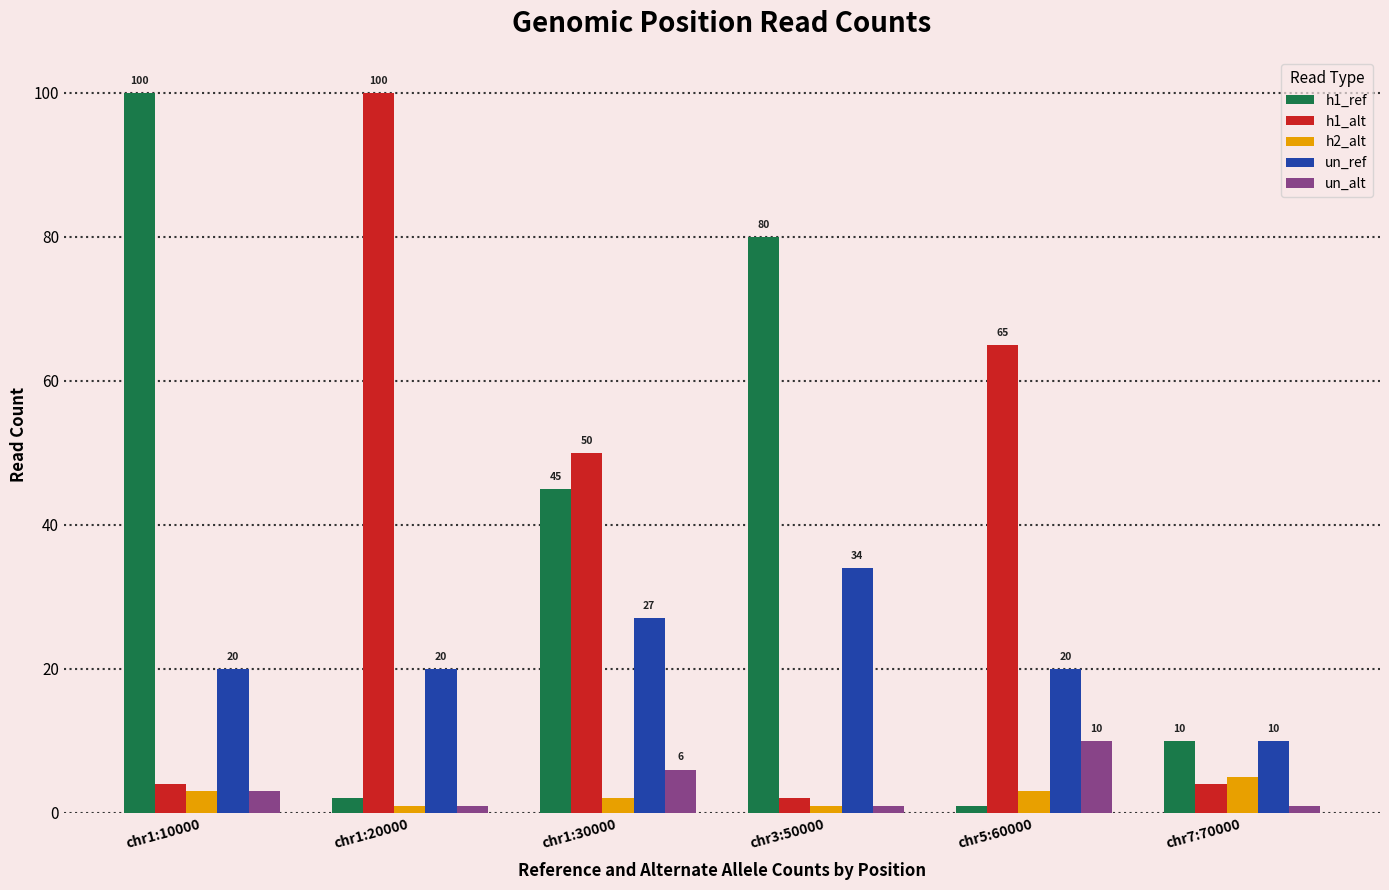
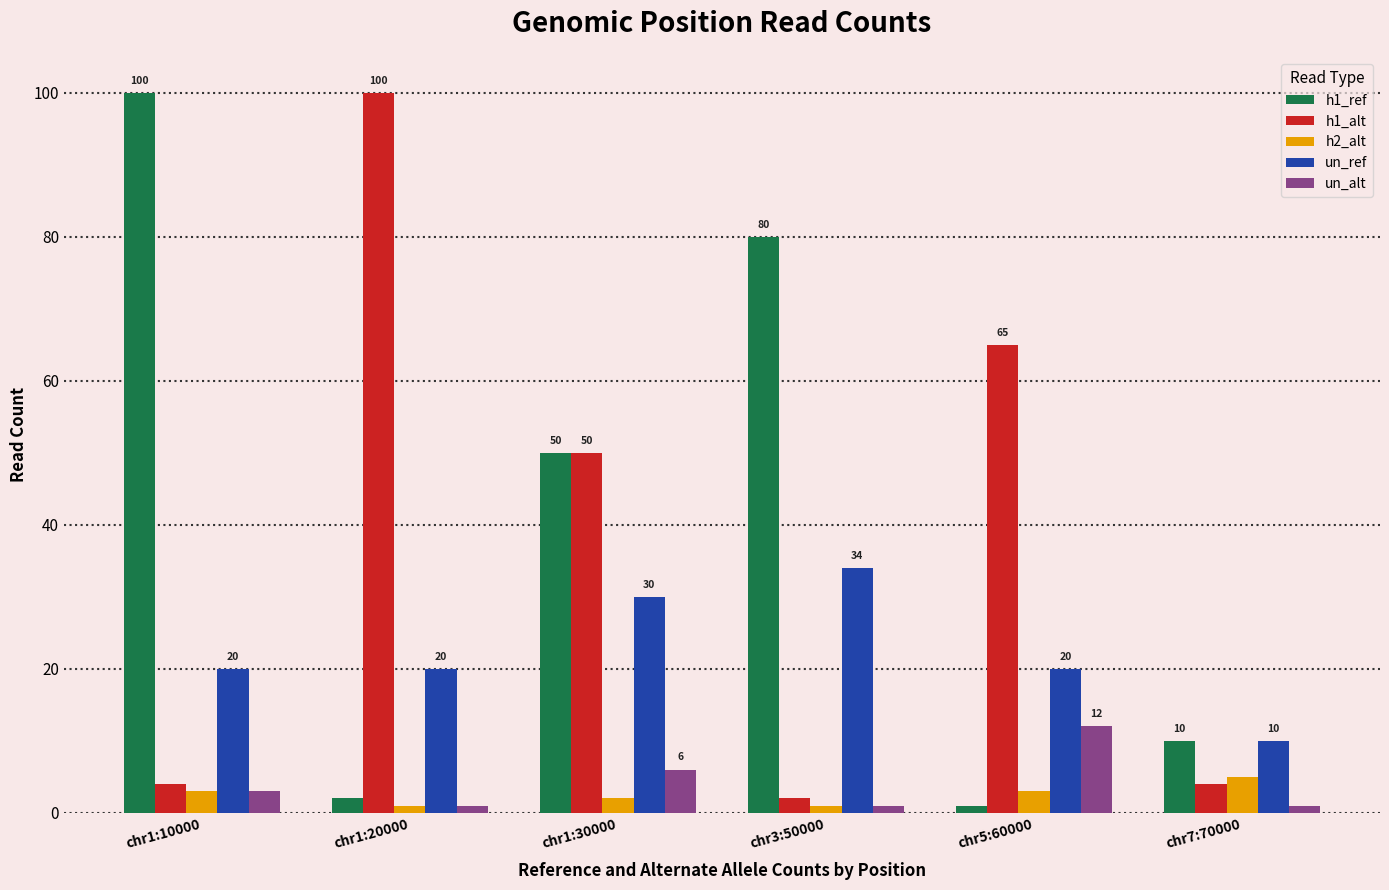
  {
    "h1_ref": {
      "chr1:10000": 100,
-     "chr1:30000": 45,
+     "chr1:30000": 50,
      "chr3:50000": 80,
      "chr7:70000": 10
    },
    "h1_alt": {
      "chr1:20000": 100,
      "chr1:30000": 50,
      "chr5:60000": 65
    },
    "h2_alt": {
      "chr1:10000": 3,
      "chr1:20000": 1,
      "chr1:30000": 2,
      "chr3:50000": 1,
      "chr5:60000": 3,
      "chr7:70000": 5
    },
    "un_ref": {
      "chr1:10000": 20,
      "chr1:20000": 20,
-     "chr1:30000": 27,
+     "chr1:30000": 30,
      "chr3:50000": 34,
      "chr5:60000": 20,
      "chr7:70000": 10
    },
    "un_alt": {
      "chr1:30000": 6,
-     "chr5:60000": 10
+     "chr5:60000": 12
    }
  }
